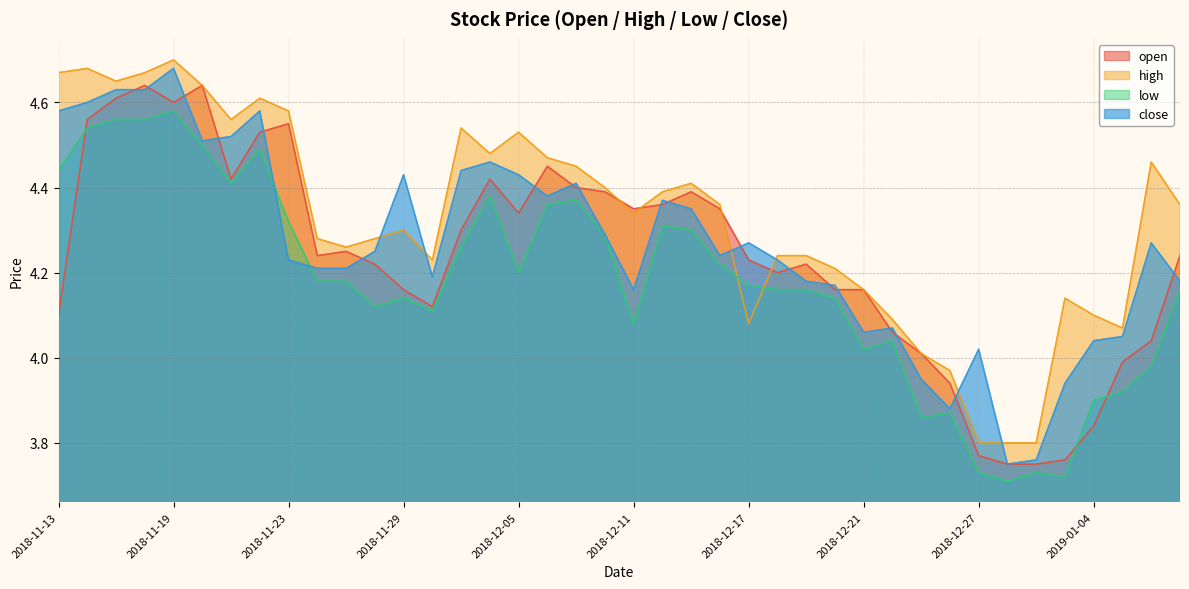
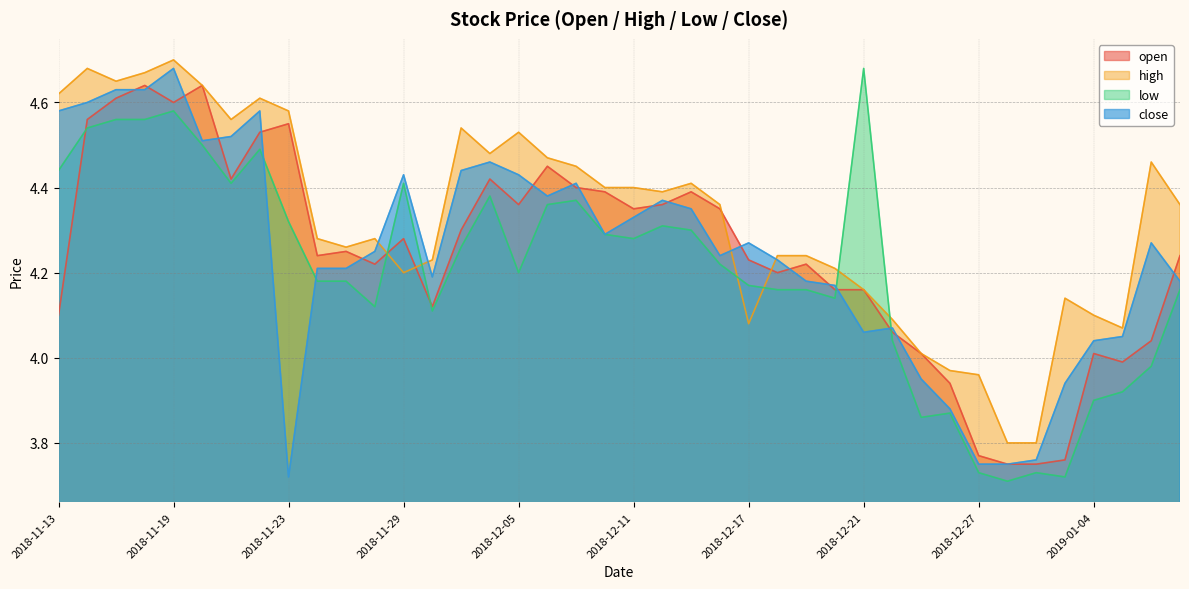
  {
    "open": {
      "2018-11-13": 4.10,
      "2018-11-19": 4.60,
      "2018-11-23": 4.55,
-     "2018-11-29": 4.16,
-     "2018-12-05": 4.34,
+     "2018-11-29": 4.28,
+     "2018-12-05": 4.36,
      "2018-12-11": 4.35,
      "2018-12-17": 4.23,
      "2018-12-27": 3.77,
-     "2019-01-04": 3.84
+     "2019-01-04": 4.01
    },
    "high": {
-     "2018-11-13": 4.67,
+     "2018-11-13": 4.62,
      "2018-11-19": 4.70,
      "2018-11-23": 4.58,
-     "2018-11-29": 4.3,
+     "2018-11-29": 4.2,
      "2018-12-05": 4.53,
-     "2018-12-11": 4.34,
+     "2018-12-11": 4.40,
      "2018-12-17": 4.08,
-     "2018-12-27": 3.80,
+     "2018-12-27": 3.96,
      "2019-01-04": 4.10
    },
    "low": {
      "2018-11-13": 4.44,
      "2018-11-19": 4.58,
      "2018-11-23": 4.32,
-     "2018-11-29": 4.14,
+     "2018-11-29": 4.41,
      "2018-12-05": 4.20,
-     "2018-12-11": 4.08,
+     "2018-12-11": 4.28,
      "2018-12-17": 4.17,
-     "2018-12-21": 4.02,
+     "2018-12-21": 4.68,
      "2018-12-27": 3.73,
      "2019-01-04": 3.90
    },
    "close": {
      "2018-11-13": 4.58,
      "2018-11-19": 4.68,
-     "2018-11-23": 4.23,
+     "2018-11-23": 3.72,
      "2018-11-29": 4.43,
      "2018-12-05": 4.43,
-     "2018-12-11": 4.16,
+     "2018-12-11": 4.33,
      "2018-12-17": 4.27,
      "2018-12-21": 4.06,
-     "2018-12-27": 4.02,
+     "2018-12-27": 3.75,
      "2019-01-04": 4.04
    }
  }
